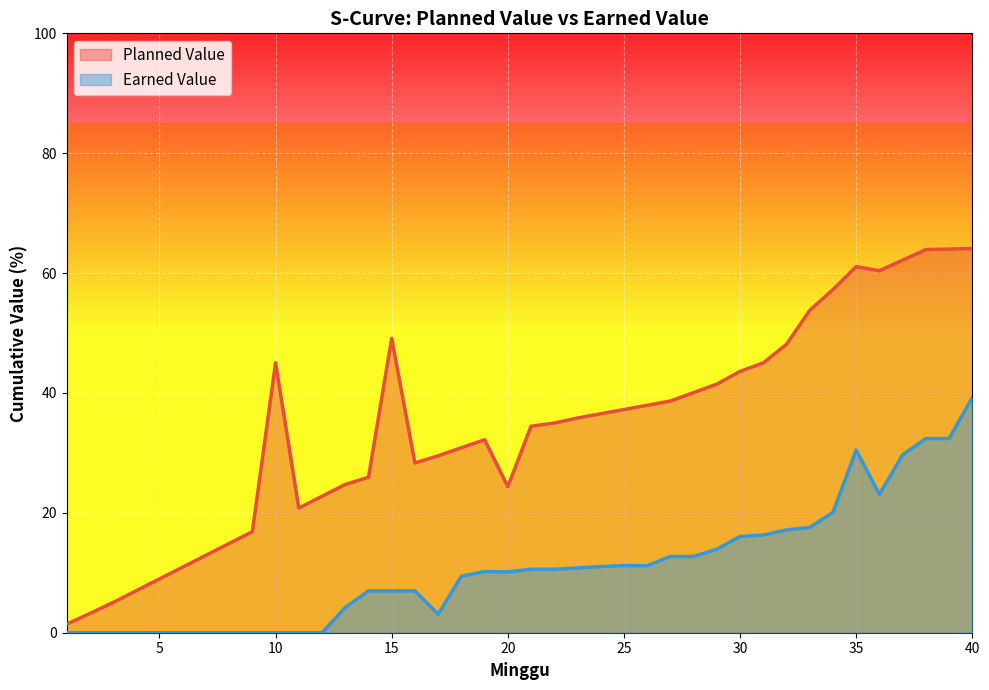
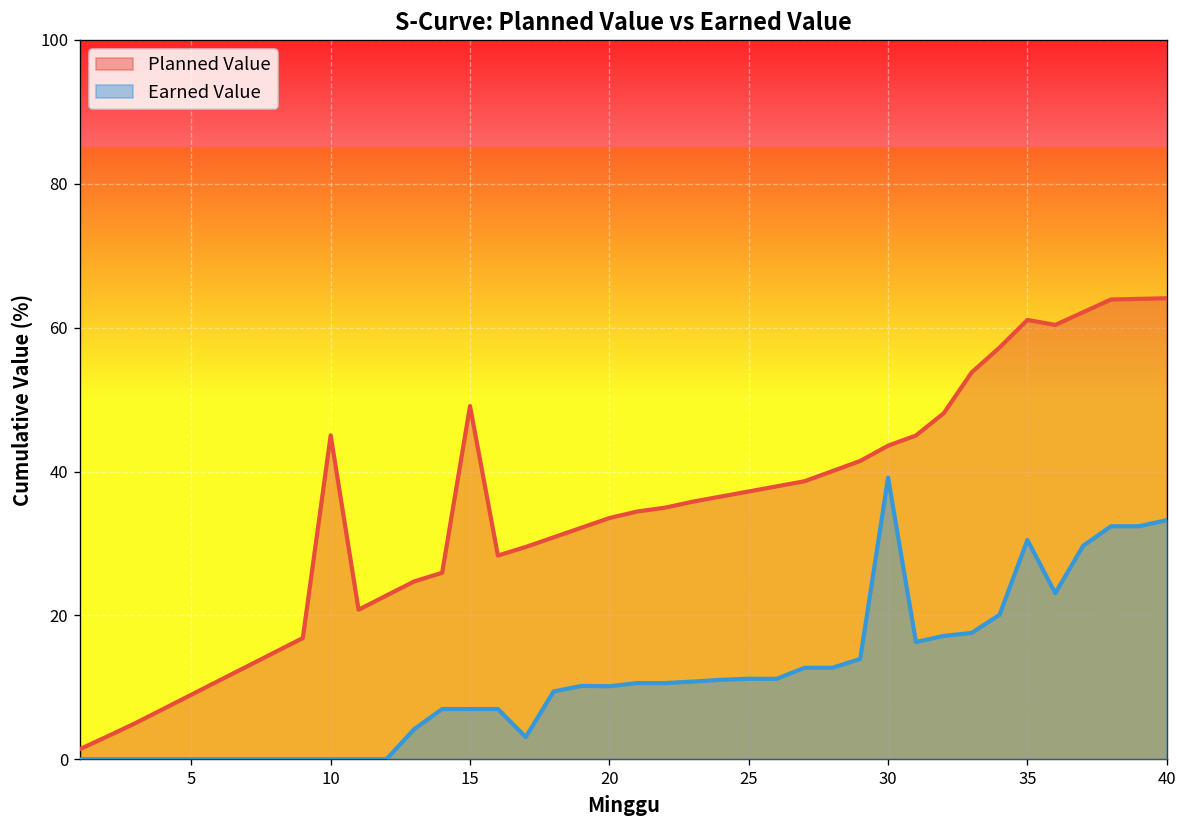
  {
    "Planned Value": {
      "5": 9,
      "10": 45,
      "15": 49,
-     "20": 24,
+     "20": 34,
      "25": 37,
      "30": 44,
      "35": 61,
      "40": 64
    },
    "Earned Value": {
      "5": 0,
      "10": 0,
      "15": 7,
      "20": 10,
      "25": 11,
-     "30": 16,
+     "30": 39,
      "35": 30,
-     "40": 39
+     "40": 33
    }
  }
